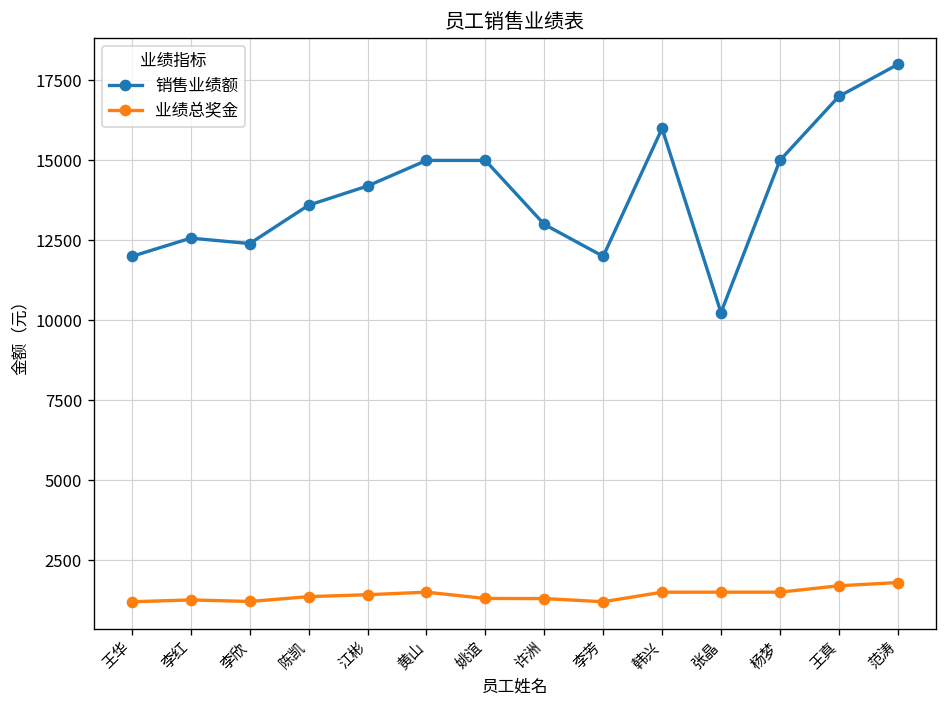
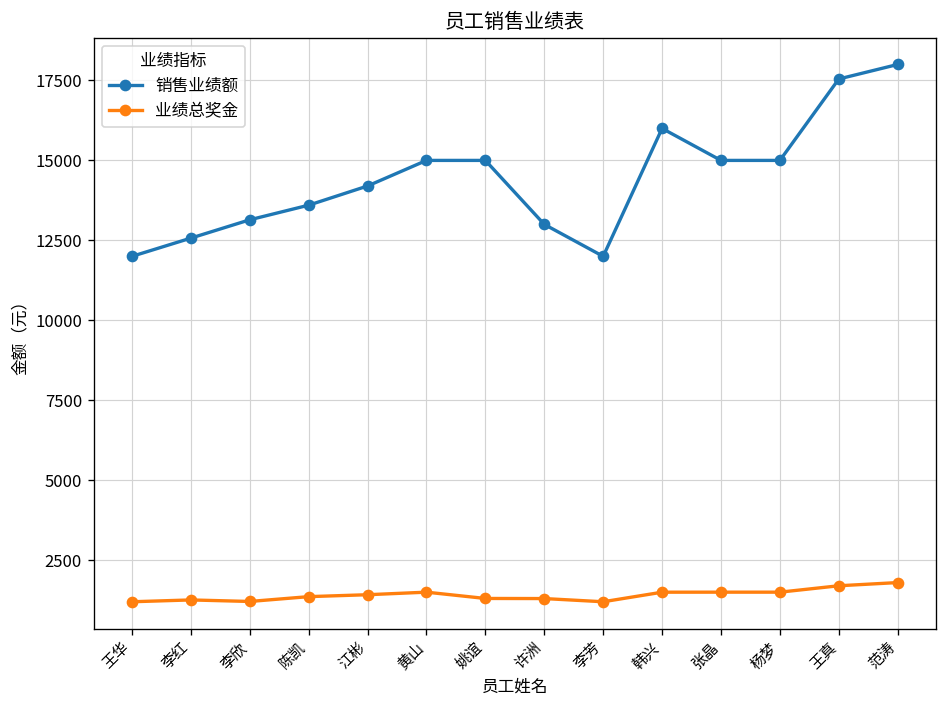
  {
    "销售业绩额": {
      "王华": 12000,
      "李红": 12600,
-     "李欣": 12400,
+     "李欣": 13100,
      "陈凯": 13600,
      "江彬": 14200,
      "黄山": 15000,
      "姚谊": 15000,
      "许洲": 13000,
      "李芳": 12000,
      "韩兴": 16000,
-     "张晶": 10200,
+     "张晶": 15000,
      "杨梦": 15000,
-     "王真": 17000,
+     "王真": 17500,
      "范涛": 18000
    },
    "业绩总奖金": {
      "王华": 1200,
      "李红": 1300,
      "李欣": 1200,
      "陈凯": 1400,
      "江彬": 1400,
      "黄山": 1500,
      "姚谊": 1300,
      "许洲": 1300,
      "李芳": 1200,
      "韩兴": 1500,
      "张晶": 1500,
      "杨梦": 1500,
      "王真": 1700,
      "范涛": 1800
    }
  }
